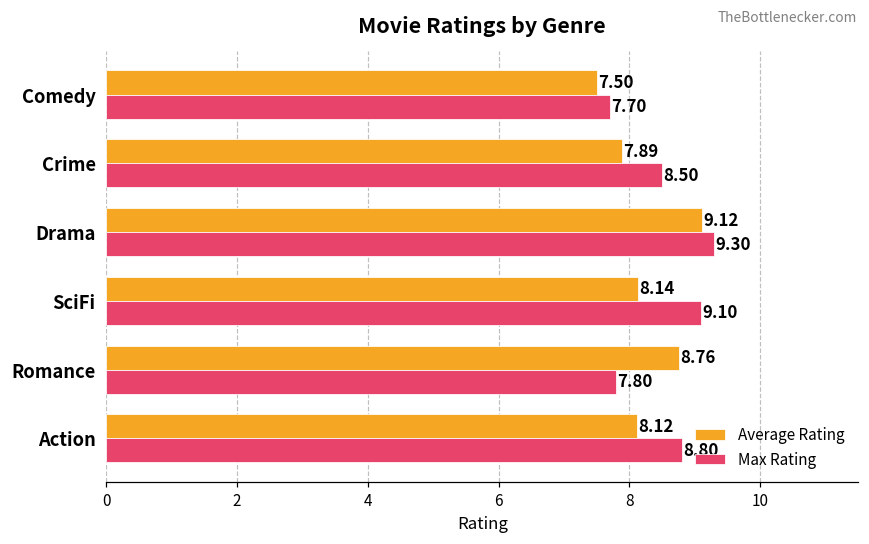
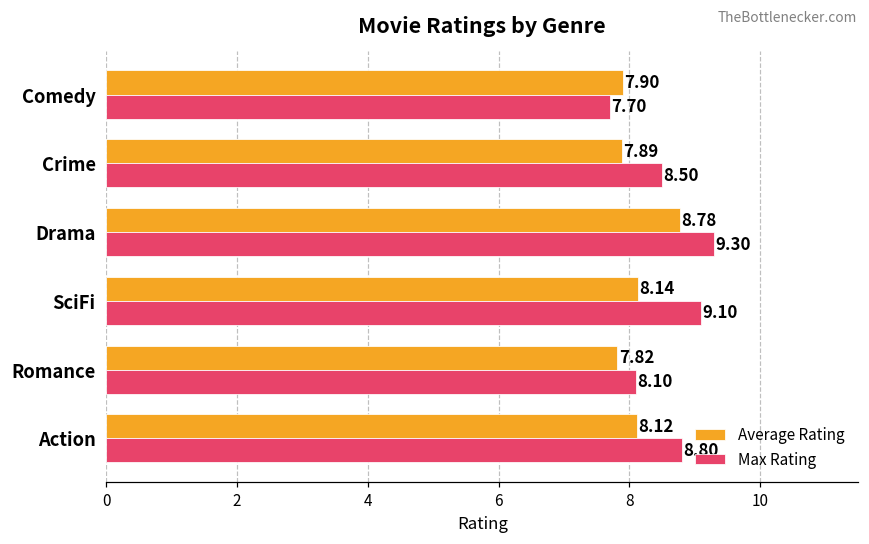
  {
    "Average Rating": {
-     "Comedy": 7.50,
+     "Comedy": 7.90,
      "Crime": 7.89,
-     "Drama": 9.12,
+     "Drama": 8.78,
      "SciFi": 8.14,
-     "Romance": 8.76,
+     "Romance": 7.82,
      "Action": 8.12
    },
    "Max Rating": {
      "Comedy": 7.70,
      "Crime": 8.50,
      "Drama": 9.30,
      "SciFi": 9.10,
-     "Romance": 7.80,
+     "Romance": 8.10,
      "Action": 8.80
    }
  }
